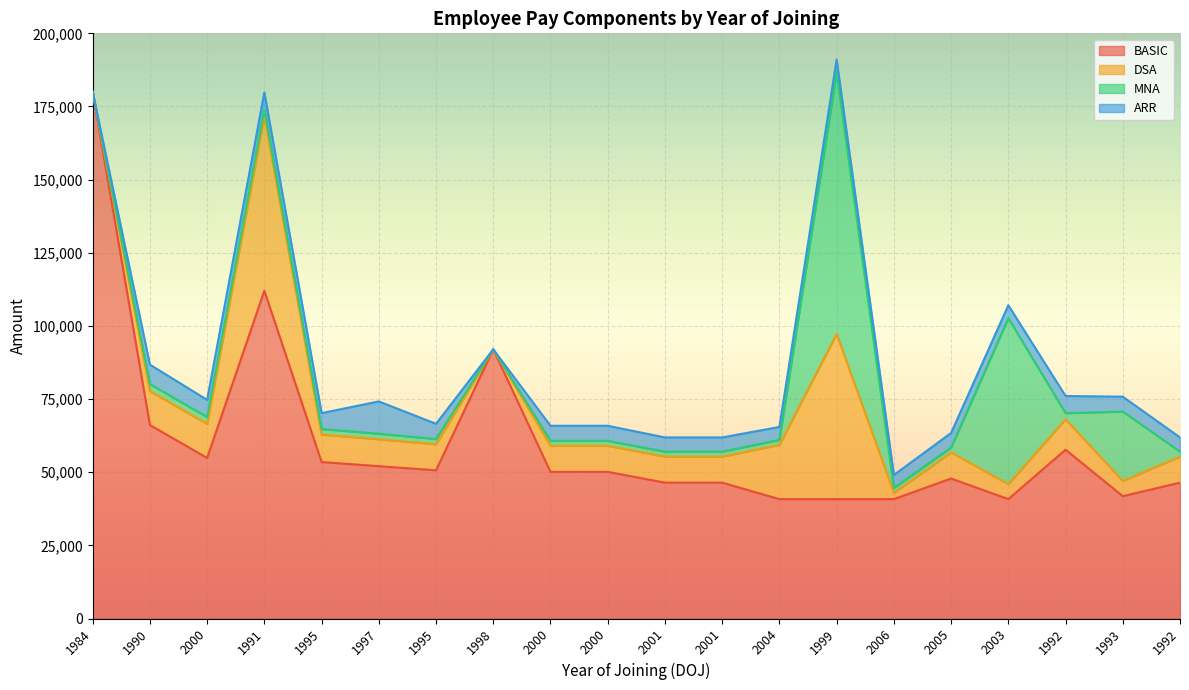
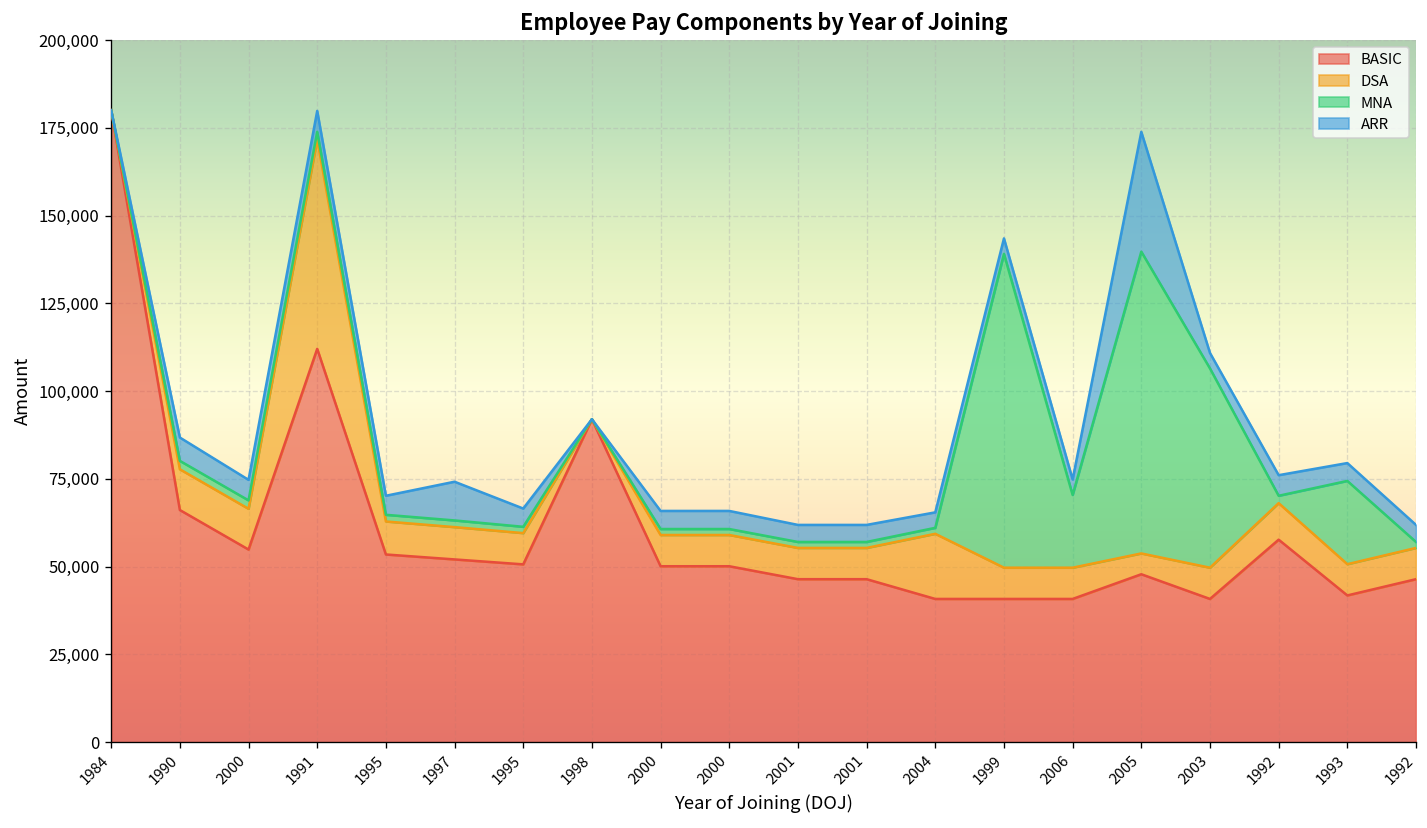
  {
    "BASIC": {
      "1990": "66,000",
      "1991": "112,000",
      "1997": "52,000",
      "2004": "41,000",
      "1999": "41,000",
      "2006": "41,000",
      "2005": "48,000",
      "2003": "41,000",
      "1993": "42,000"
    },
    "DSA": {
      "1990": "12,000",
      "1991": "60,000",
      "1997": "9,000",
      "2004": "19,000",
-     "1999": "56,000",
-     "2006": "2,000",
-     "2005": "9,000",
-     "2003": "5,000",
-     "1993": "5,000"
+     "1999": "9,000",
+     "2006": "9,000",
+     "2005": "6,000",
+     "2003": "9,000",
+     "1993": "9,000"
    },
    "MNA": {
      "1990": "2,000",
      "1991": "2,000",
      "1997": "2,000",
      "2004": "2,000",
      "1999": "89,000",
-     "2006": "2,000",
-     "2005": "2,000",
+     "2006": "21,000",
+     "2005": "86,000",
      "2003": "57,000",
      "1993": "24,000"
    },
    "ARR": {
      "1990": "7,000",
      "1991": "6,000",
      "1997": "11,000",
      "2004": "4,000",
      "1999": "4,000",
      "2006": "4,000",
-     "2005": "5,000",
+     "2005": "34,000",
      "2003": "4,000",
      "1993": "5,000"
    }
  }
